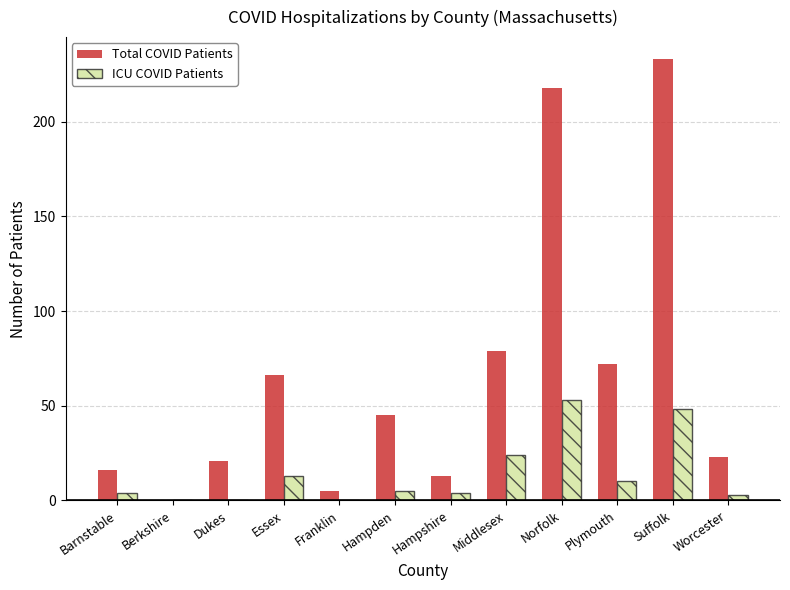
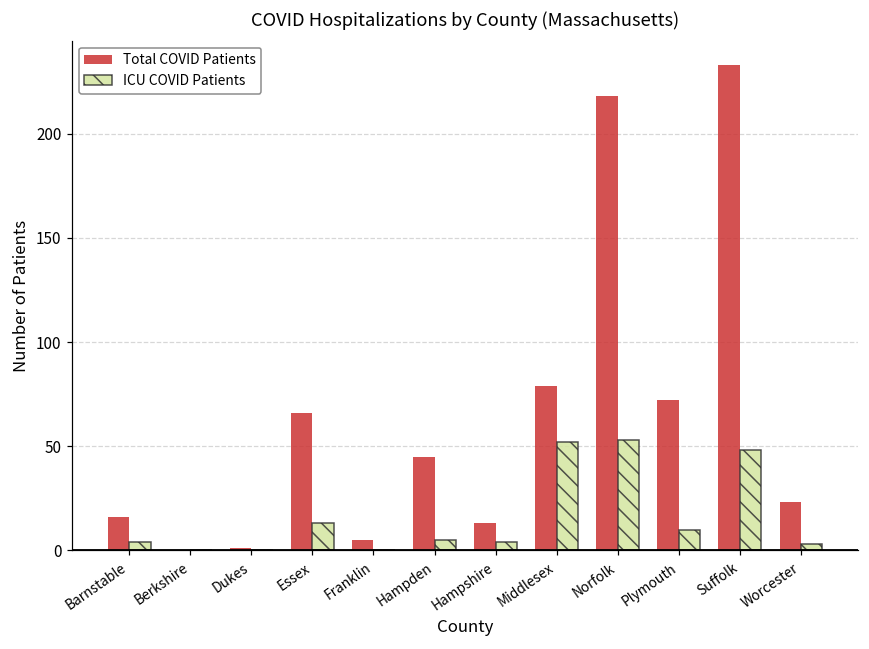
  {
    "Total COVID Patients": {
      "Barnstable": 16,
      "Berkshire": 0,
-     "Dukes": 21,
+     "Dukes": 1,
      "Essex": 66,
      "Franklin": 5,
      "Hampden": 45,
      "Hampshire": 13,
      "Middlesex": 79,
      "Norfolk": 218,
      "Plymouth": 72,
      "Suffolk": 233,
      "Worcester": 23
    },
    "ICU COVID Patients": {
      "Barnstable": 4,
      "Berkshire": 0,
      "Dukes": 0,
      "Essex": 13,
      "Franklin": 0,
      "Hampden": 5,
      "Hampshire": 4,
-     "Middlesex": 24,
+     "Middlesex": 52,
      "Norfolk": 53,
      "Plymouth": 10,
      "Suffolk": 48,
      "Worcester": 3
    }
  }
